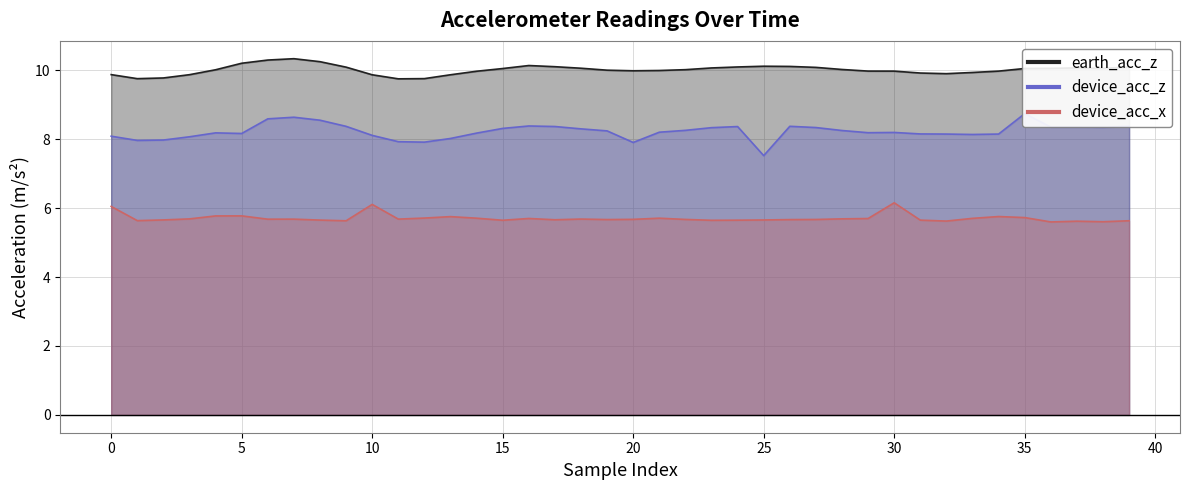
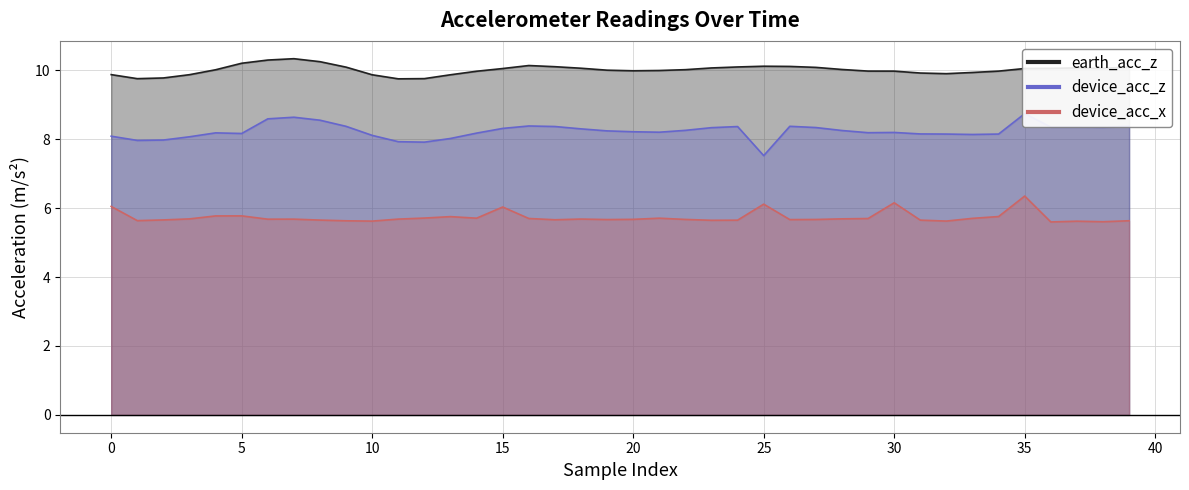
  {
    "earth_acc_z": {
      "0": 9.9,
      "5": 10.2,
      "10": 9.9,
      "15": 10.0,
      "20": 10.0,
      "25": 10.1,
      "30": 10.0
    },
    "device_acc_z": {
      "0": 8.1,
      "5": 8.2,
      "10": 8.1,
      "15": 8.3,
-     "20": 7.9,
+     "20": 8.2,
      "25": 7.5,
      "30": 8.2
    },
    "device_acc_x": {
      "0": 6.0,
      "5": 5.8,
-     "10": 6.1,
-     "15": 5.6,
+     "10": 5.6,
+     "15": 6.0,
      "20": 5.7,
-     "25": 5.7,
+     "25": 6.1,
      "30": 6.2,
-     "35": 5.7
+     "35": 6.3
    }
  }
